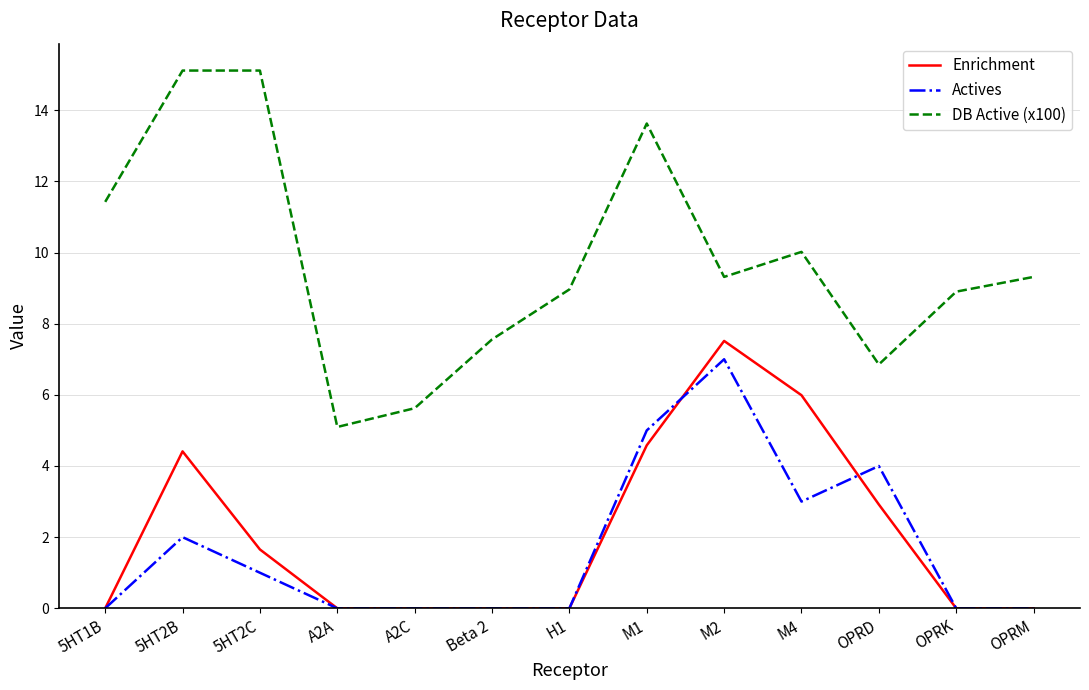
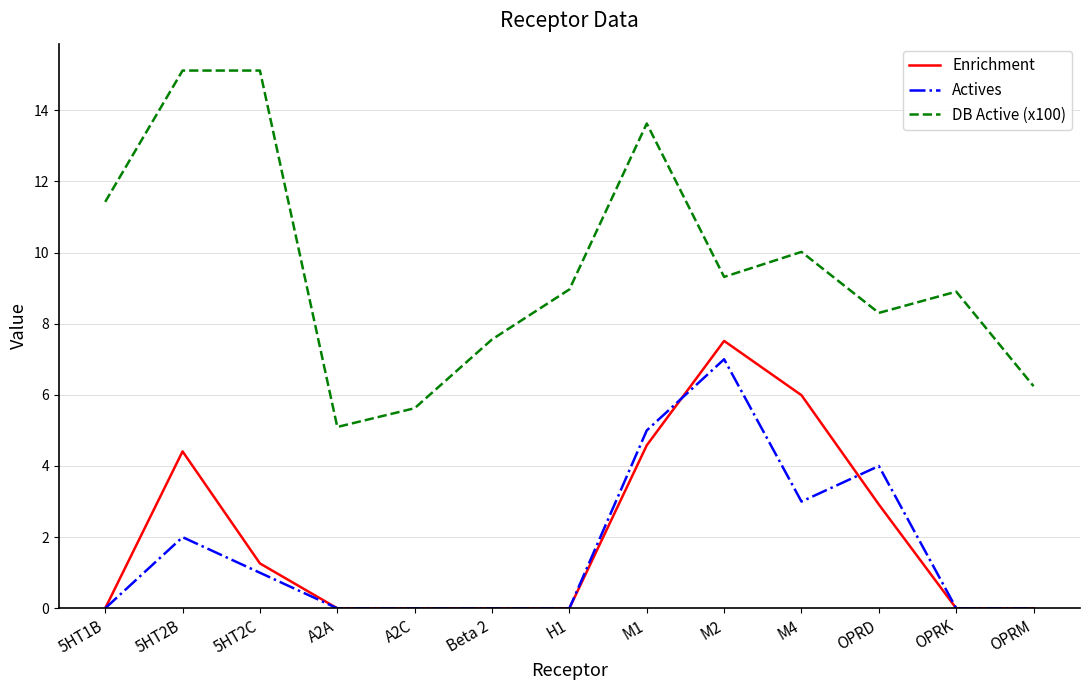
  {
    "Enrichment": {
      "5HT2B": 4.4,
-     "5HT2C": 1.7,
+     "5HT2C": 1.3,
      "M1": 4.6,
      "M2": 7.5,
      "M4": 6.0,
      "OPRD": 2.9
    },
    "Actives": {
      "5HT2B": 2.0,
      "5HT2C": 1.0,
      "M1": 5.0,
      "M2": 7.0,
      "M4": 3.0,
      "OPRD": 4.0
    },
    "DB Active (x100)": {
      "5HT1B": 11.4,
      "5HT2B": 15.1,
      "5HT2C": 15.1,
      "A2A": 5.1,
      "A2C": 5.6,
      "Beta 2": 7.6,
      "H1": 9.0,
      "M1": 13.6,
      "M2": 9.3,
      "M4": 10.0,
-     "OPRD": 6.9,
+     "OPRD": 8.3,
      "OPRK": 8.9,
-     "OPRM": 9.3
+     "OPRM": 6.2
    }
  }
